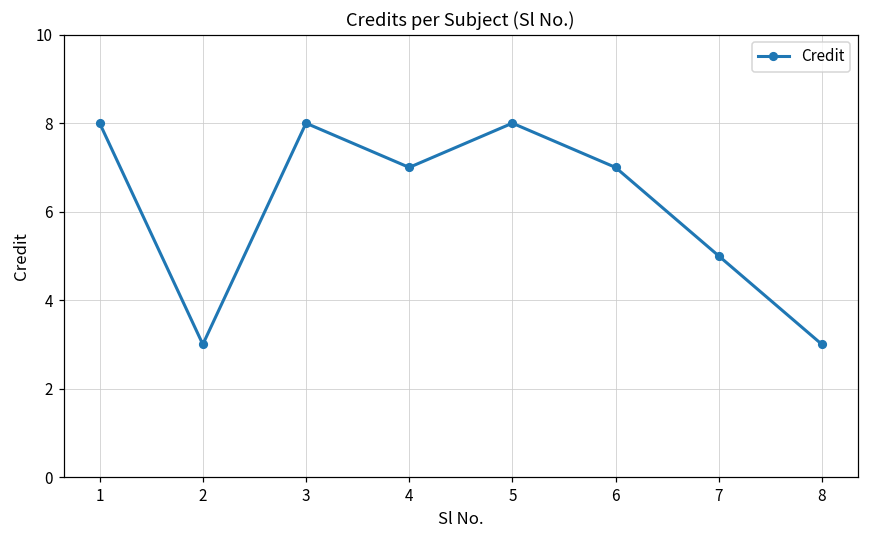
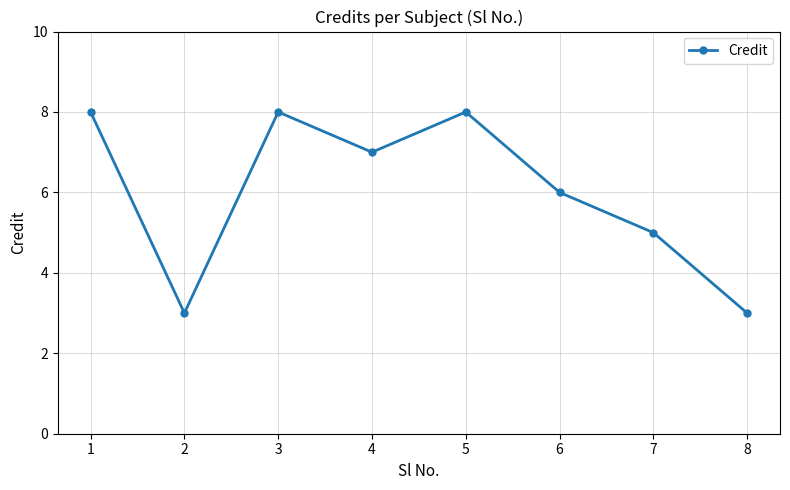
  {
    "1": 8,
    "2": 3,
    "3": 8,
    "4": 7,
    "5": 8,
-   "6": 7,
+   "6": 6,
    "7": 5,
    "8": 3
  }
